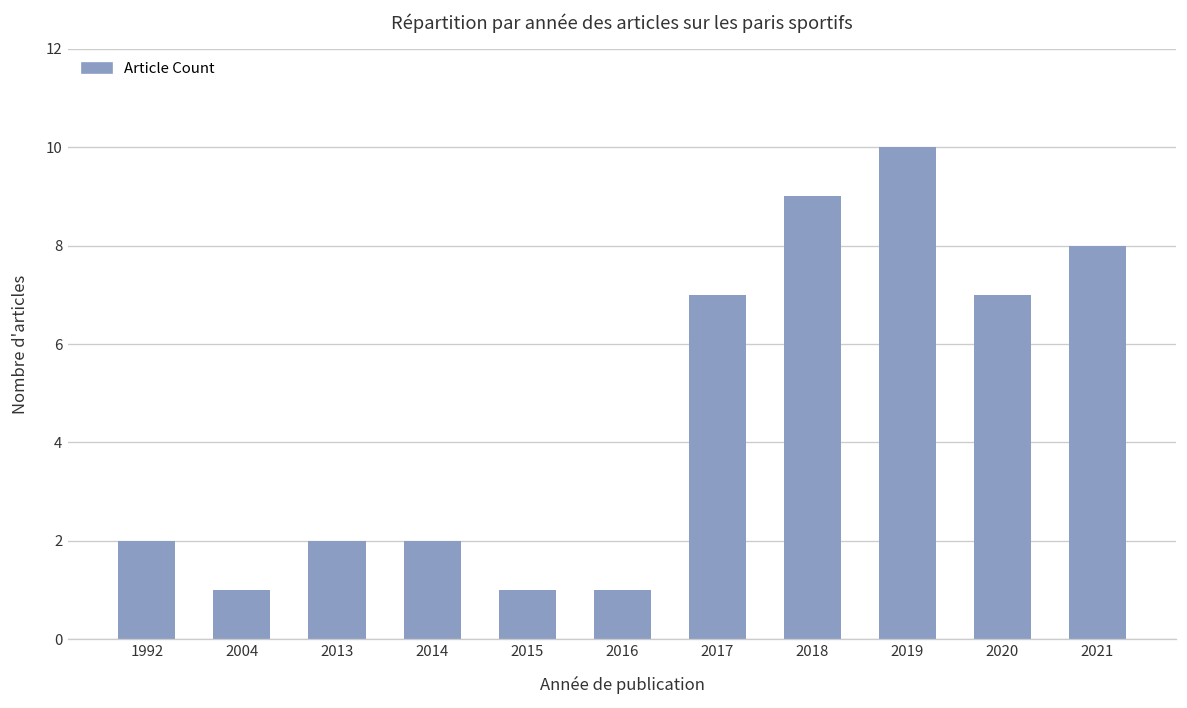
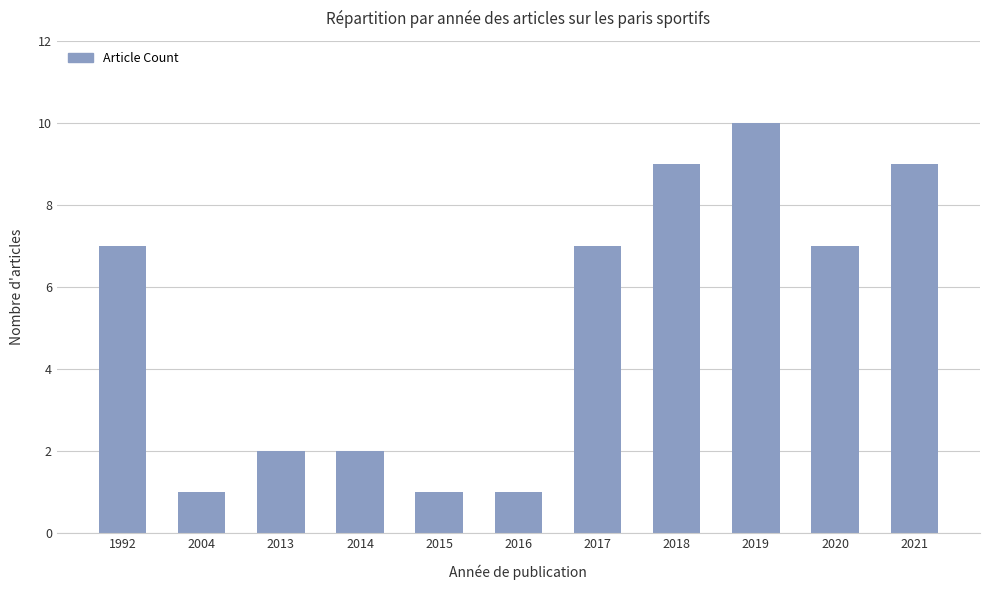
  {
-   "1992": 2,
+   "1992": 7,
    "2004": 1,
    "2013": 2,
    "2014": 2,
    "2015": 1,
    "2016": 1,
    "2017": 7,
    "2018": 9,
    "2019": 10,
    "2020": 7,
-   "2021": 8
+   "2021": 9
  }
